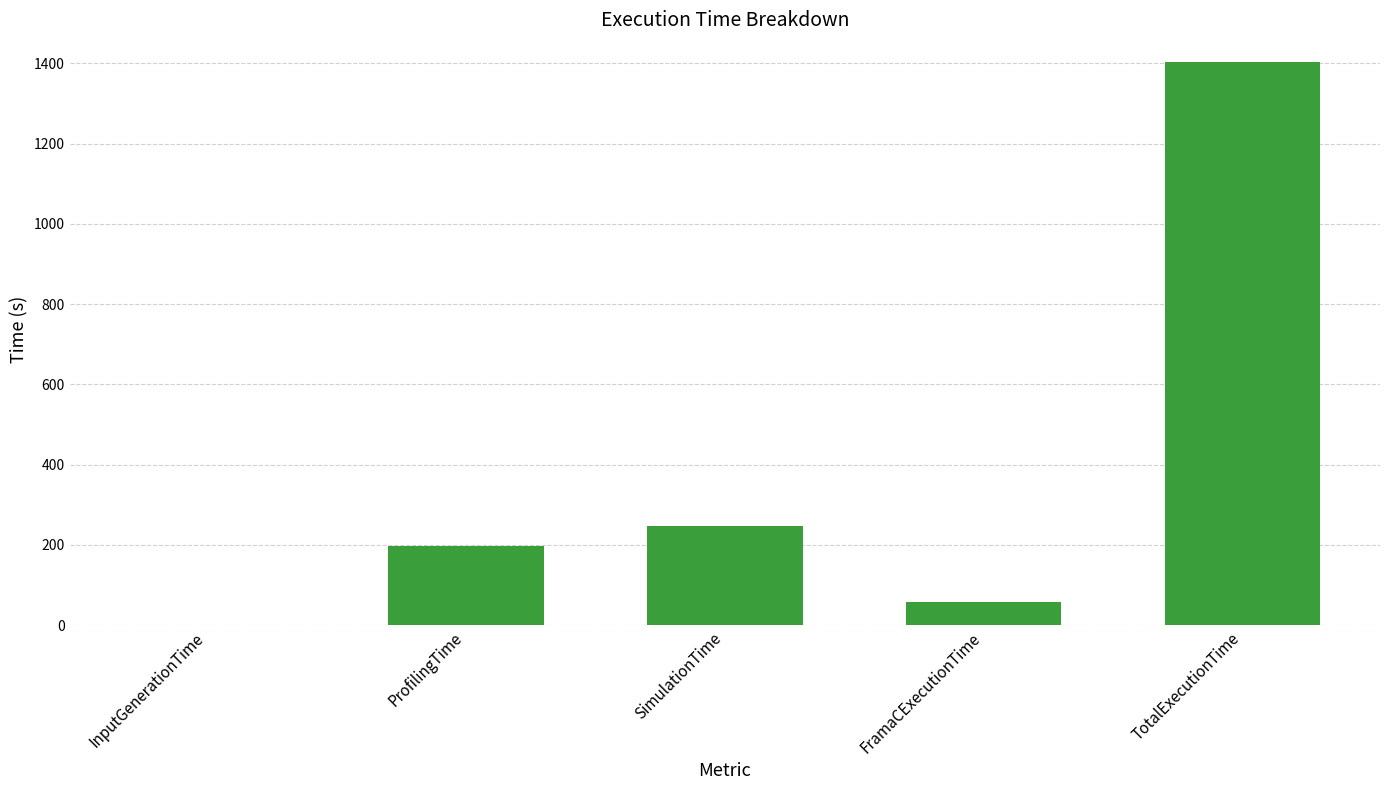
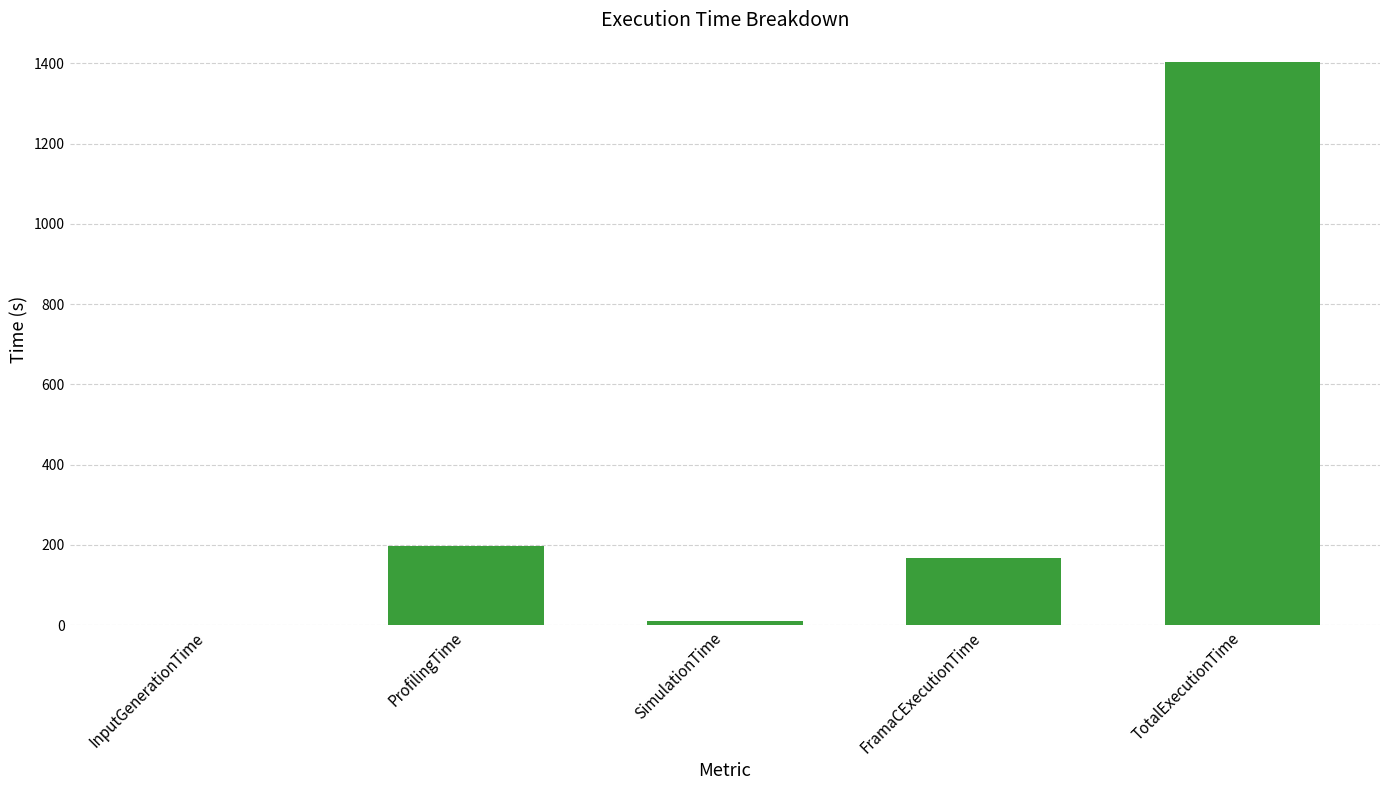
  {
    "ProfilingTime": 200,
-   "SimulationTime": 250,
-   "FramaCExecutionTime": 60,
+   "SimulationTime": 10,
+   "FramaCExecutionTime": 170,
    "TotalExecutionTime": 1400
  }
